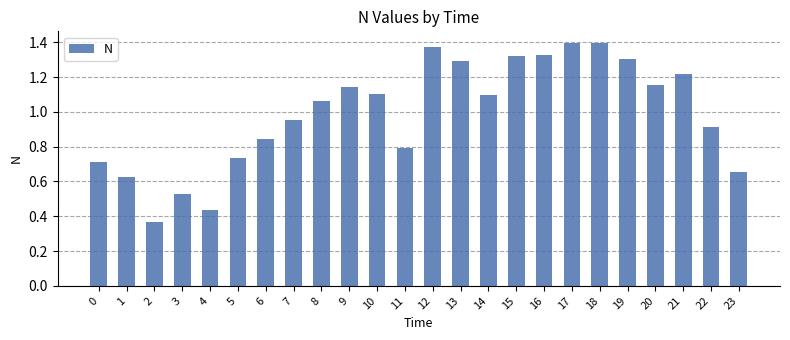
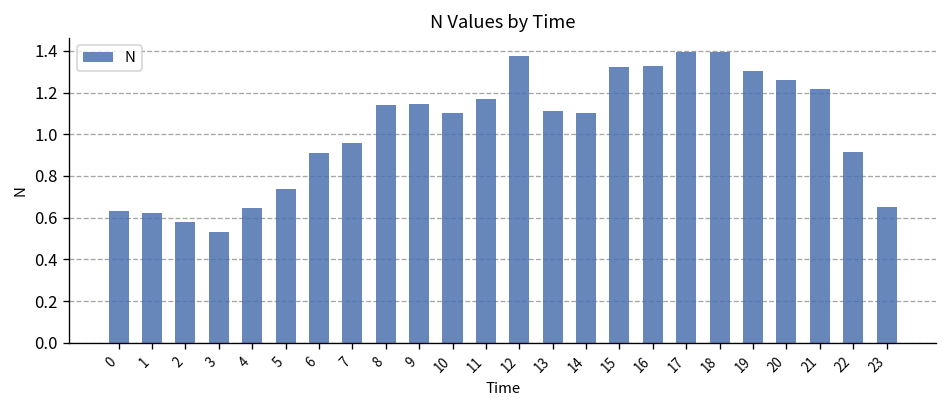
  {
-   "0": 0.71,
+   "0": 0.63,
    "1": 0.62,
-   "2": 0.37,
+   "2": 0.58,
    "3": 0.53,
-   "4": 0.44,
+   "4": 0.65,
    "5": 0.74,
-   "6": 0.84,
+   "6": 0.91,
    "7": 0.96,
-   "8": 1.06,
+   "8": 1.14,
    "9": 1.15,
    "10": 1.10,
-   "11": 0.79,
+   "11": 1.17,
    "12": 1.37,
-   "13": 1.29,
+   "13": 1.11,
    "14": 1.10,
    "15": 1.32,
    "16": 1.33,
    "17": 1.39,
    "18": 1.39,
    "19": 1.30,
-   "20": 1.15,
+   "20": 1.26,
    "21": 1.22,
    "22": 0.92,
    "23": 0.65
  }
